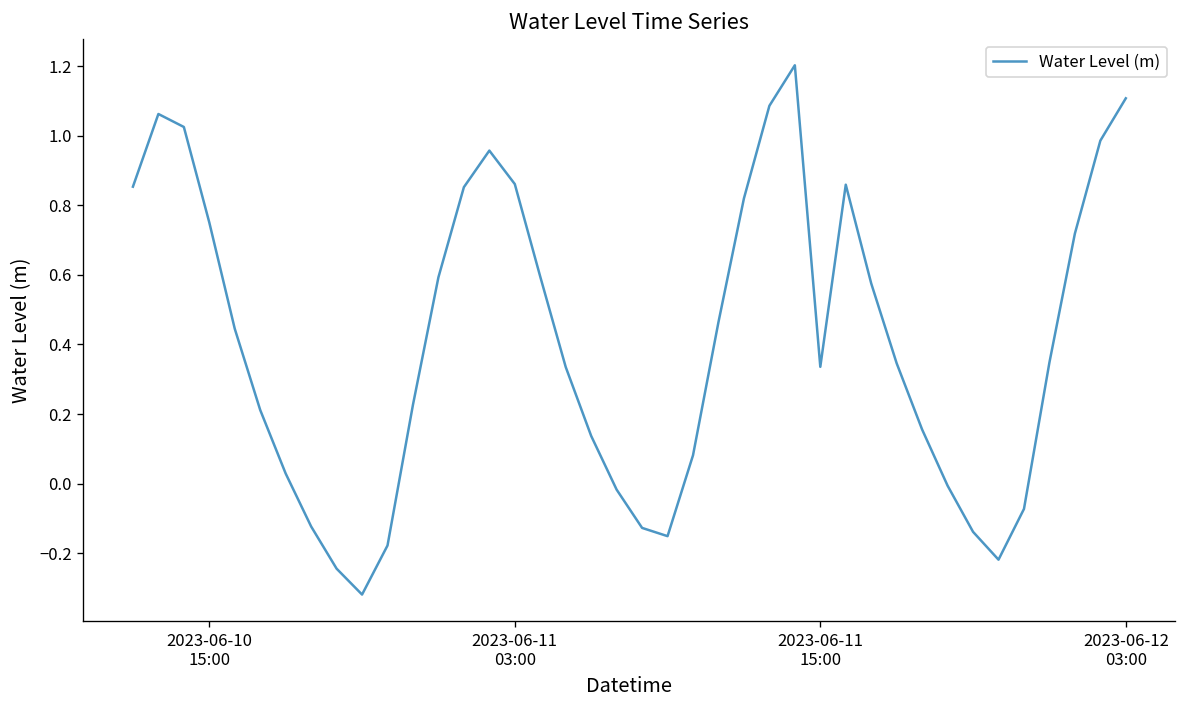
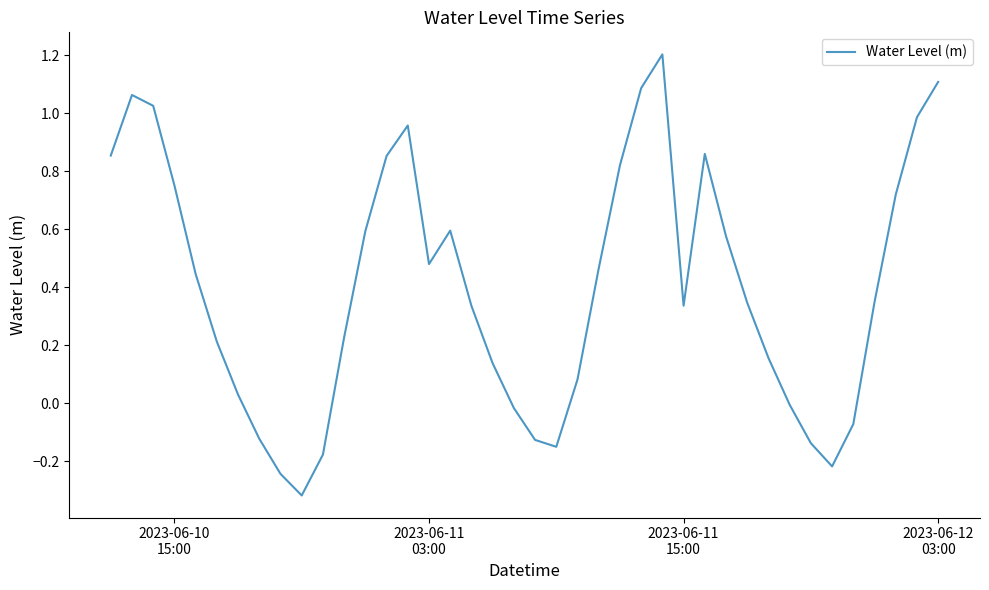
  {
    "2023-06-10 15:00": 0.75,
-   "2023-06-11 03:00": 0.86,
+   "2023-06-11 03:00": 0.48,
    "2023-06-11 15:00": 0.34,
    "2023-06-12 03:00": 1.11
  }
